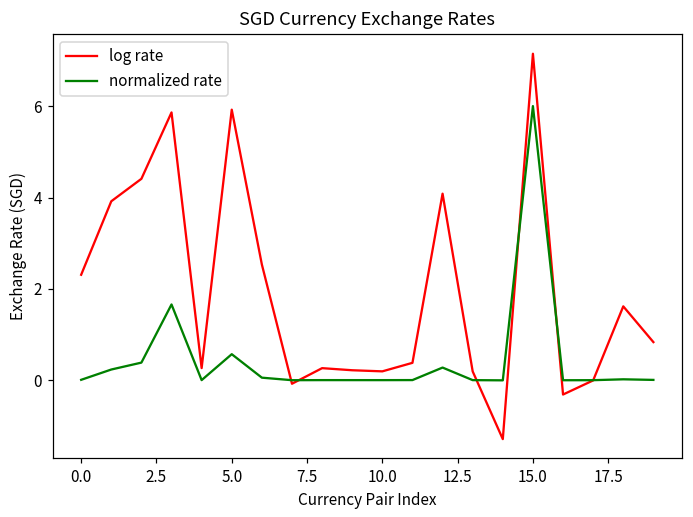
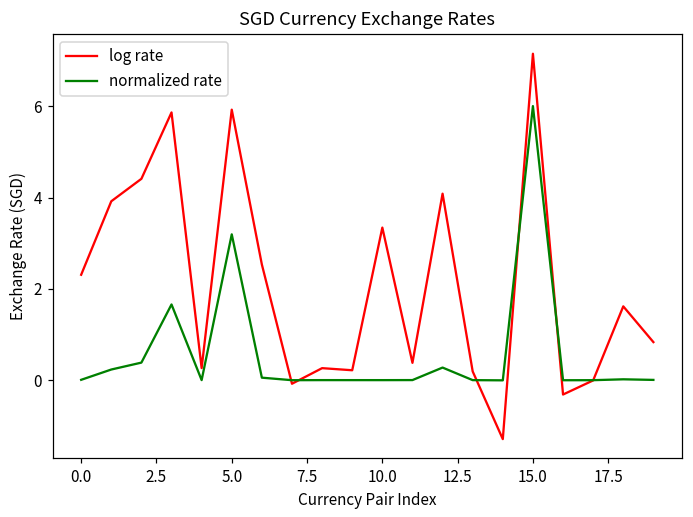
  {
    "log rate": {
      "0.0": 2.3,
      "5.0": 5.9,
-     "10.0": 0.2,
+     "10.0": 3.3,
      "15.0": 7.1
    },
    "normalized rate": {
      "0.0": 0.0,
-     "5.0": 0.6,
+     "5.0": 3.2,
      "10.0": 0.0,
      "15.0": 6.0
    }
  }
